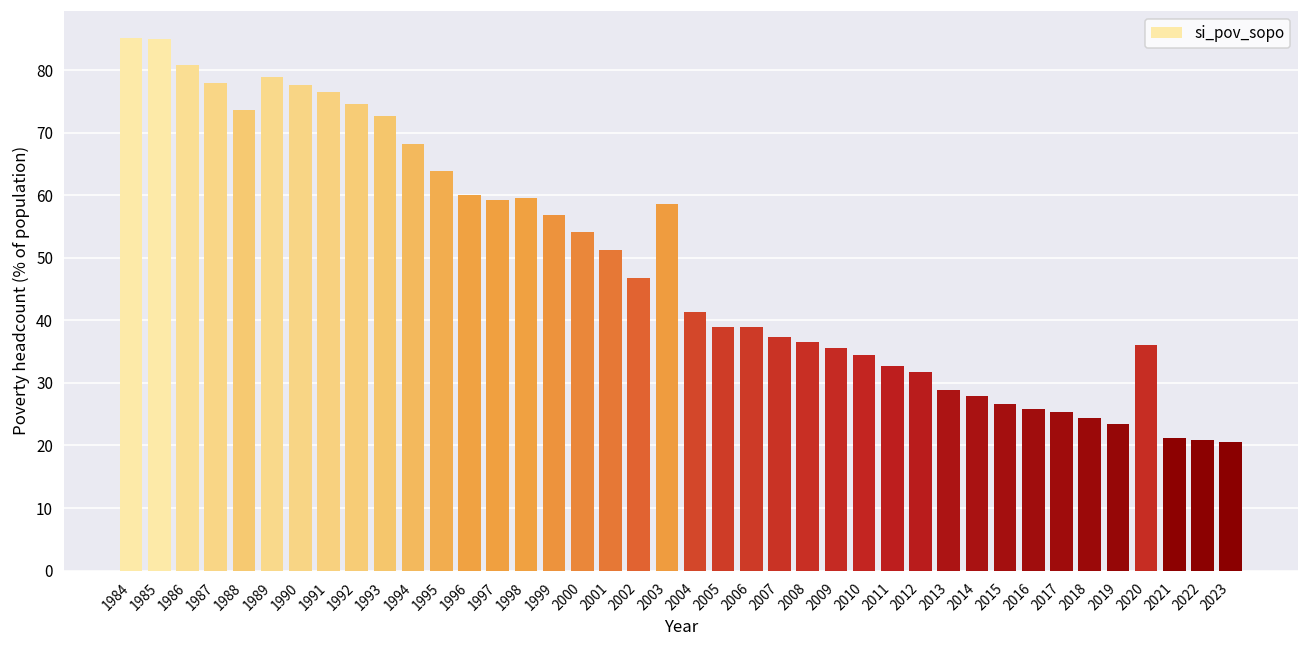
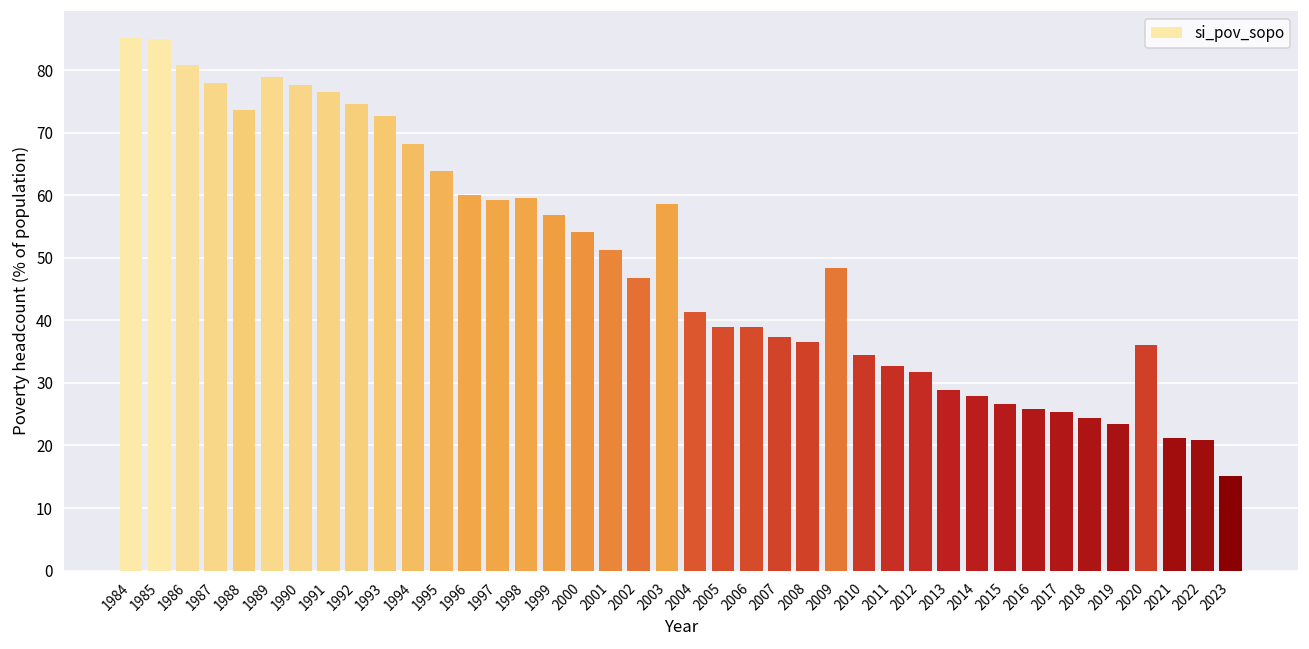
  {
    "1984": 85,
    "1985": 85,
    "1986": 81,
    "1987": 78,
    "1988": 74,
    "1989": 79,
    "1990": 78,
    "1991": 77,
    "1992": 75,
    "1993": 73,
    "1994": 68,
    "1995": 64,
    "1996": 60,
    "1997": 59,
    "1998": 60,
    "1999": 57,
    "2000": 54,
    "2001": 51,
    "2002": 47,
    "2003": 59,
    "2004": 41,
    "2005": 39,
    "2006": 39,
    "2007": 37,
    "2008": 37,
-   "2009": 36,
+   "2009": 48,
    "2010": 35,
    "2011": 33,
    "2012": 32,
    "2013": 29,
    "2014": 28,
    "2015": 27,
    "2016": 26,
    "2017": 25,
    "2018": 24,
    "2019": 23,
    "2020": 36,
    "2021": 21,
    "2022": 21,
-   "2023": 21
+   "2023": 15
  }
